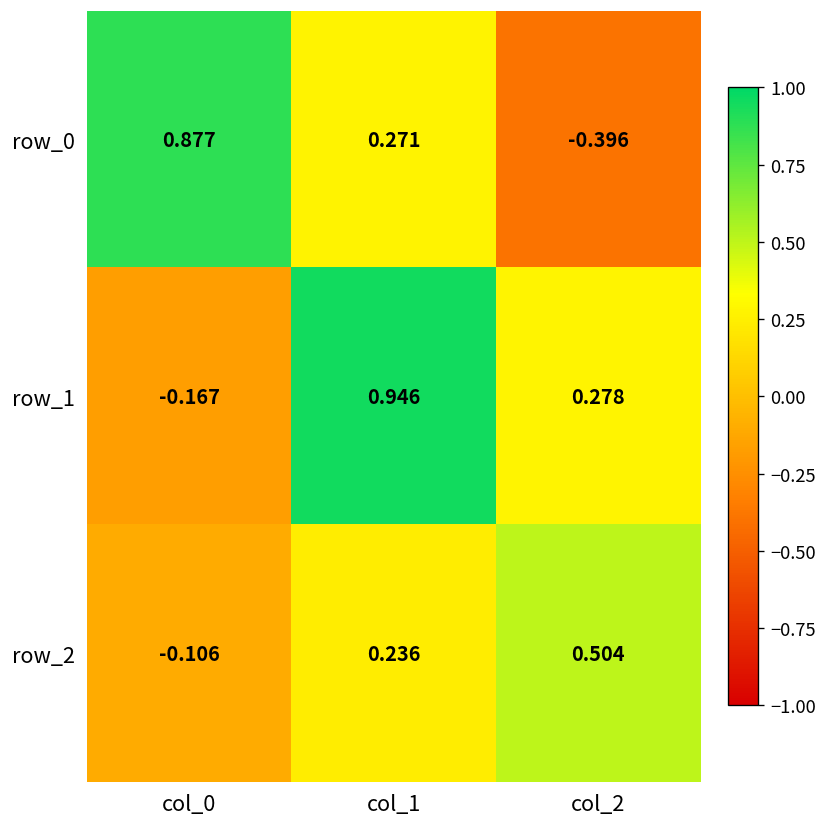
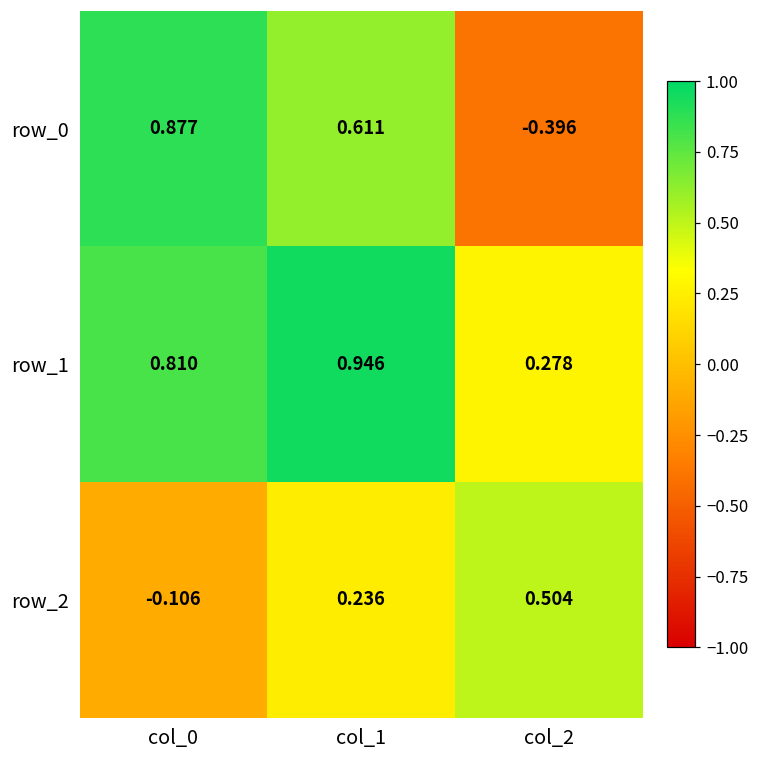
  {
    "row_0": {
      "col_0": 0.877,
-     "col_1": 0.271,
+     "col_1": 0.611,
      "col_2": -0.396
    },
    "row_1": {
-     "col_0": -0.167,
+     "col_0": 0.810,
      "col_1": 0.946,
      "col_2": 0.278
    },
    "row_2": {
      "col_0": -0.106,
      "col_1": 0.236,
      "col_2": 0.504
    }
  }
